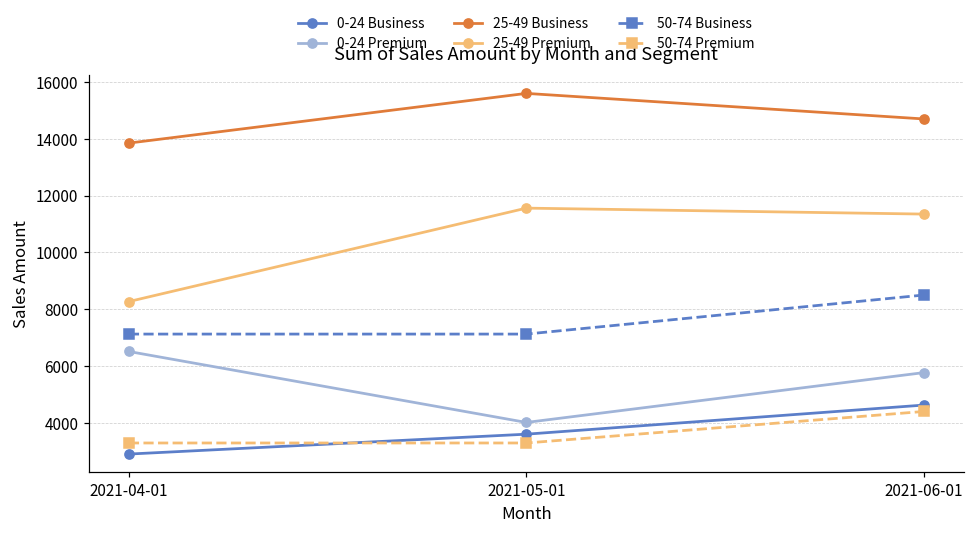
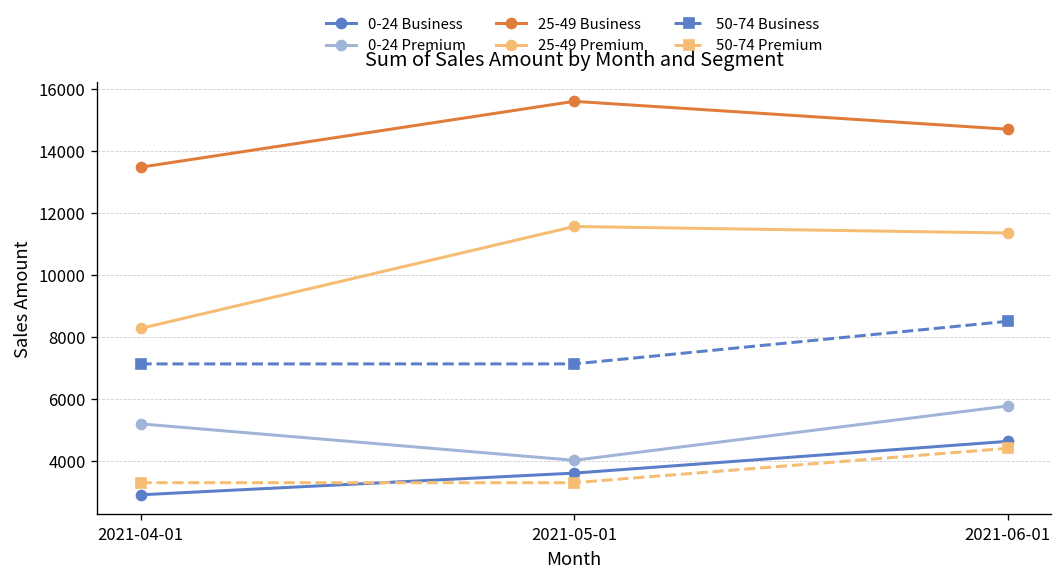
  {
    "0-24 Premium": {
-     "2021-04-01": 6500,
+     "2021-04-01": 5200,
      "2021-05-01": 4000,
      "2021-06-01": 5800
    },
    "25-49 Business": {
-     "2021-04-01": 13900,
+     "2021-04-01": 13500,
      "2021-05-01": 15600,
      "2021-06-01": 14700
    }
  }
